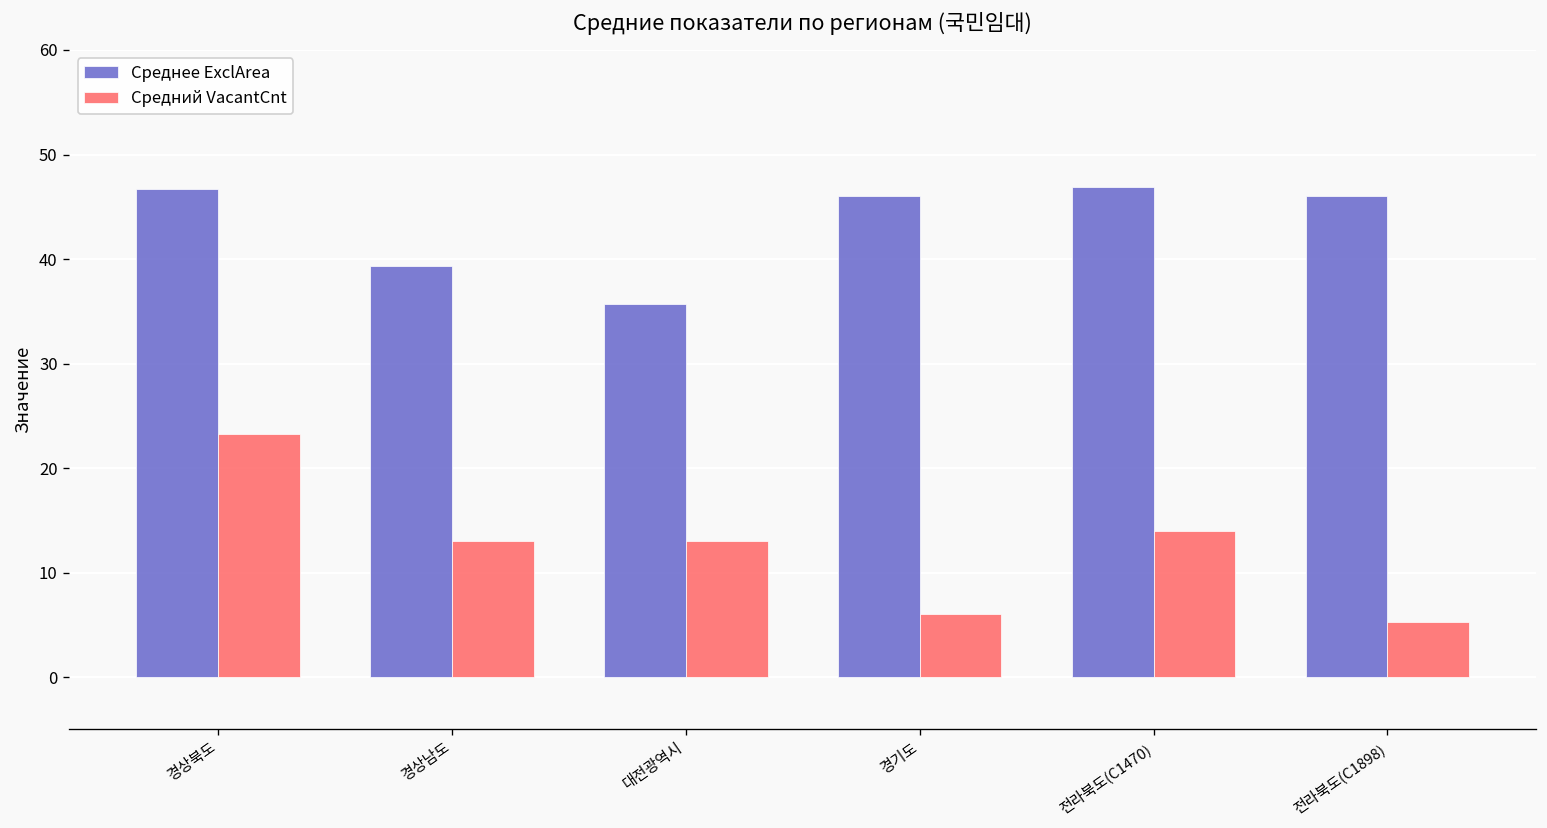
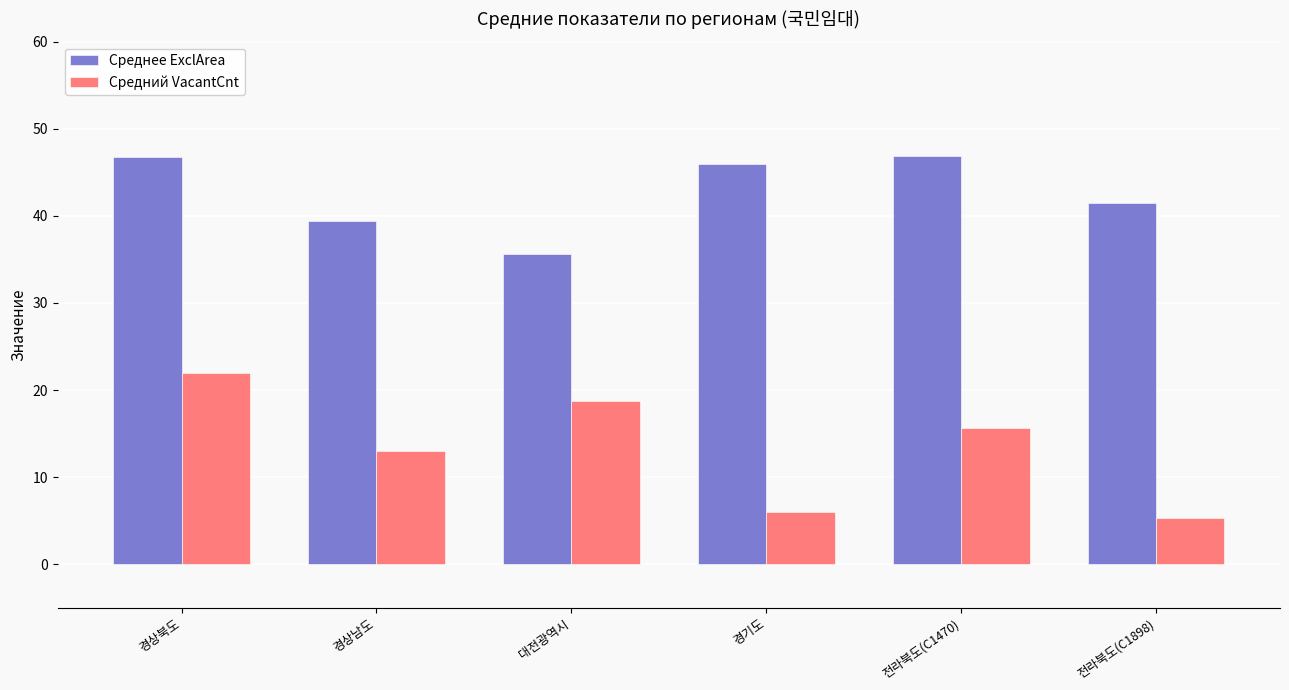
  {
    "Среднее ExclArea": {
      "경상북도": 47,
      "경상남도": 39,
      "대전광역시": 36,
      "경기도": 46,
      "전라북도(C1470)": 47,
-     "전라북도(C1898)": 46
+     "전라북도(C1898)": 41
    },
    "Средний VacantCnt": {
-     "경상북도": 23,
+     "경상북도": 22,
      "경상남도": 13,
-     "대전광역시": 13,
+     "대전광역시": 19,
      "경기도": 6,
-     "전라북도(C1470)": 14,
+     "전라북도(C1470)": 16,
      "전라북도(C1898)": 5
    }
  }
